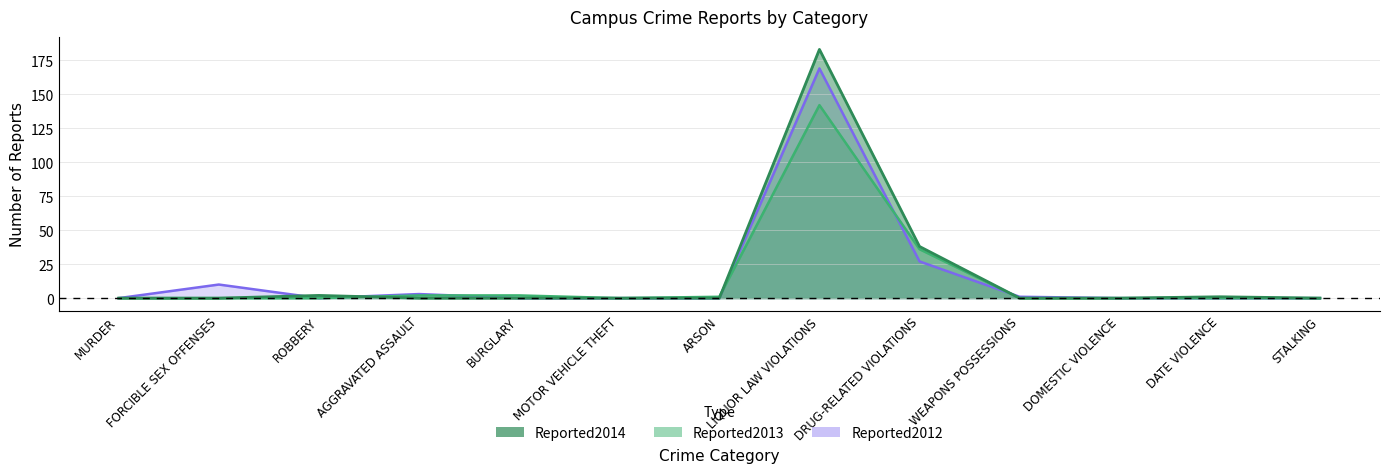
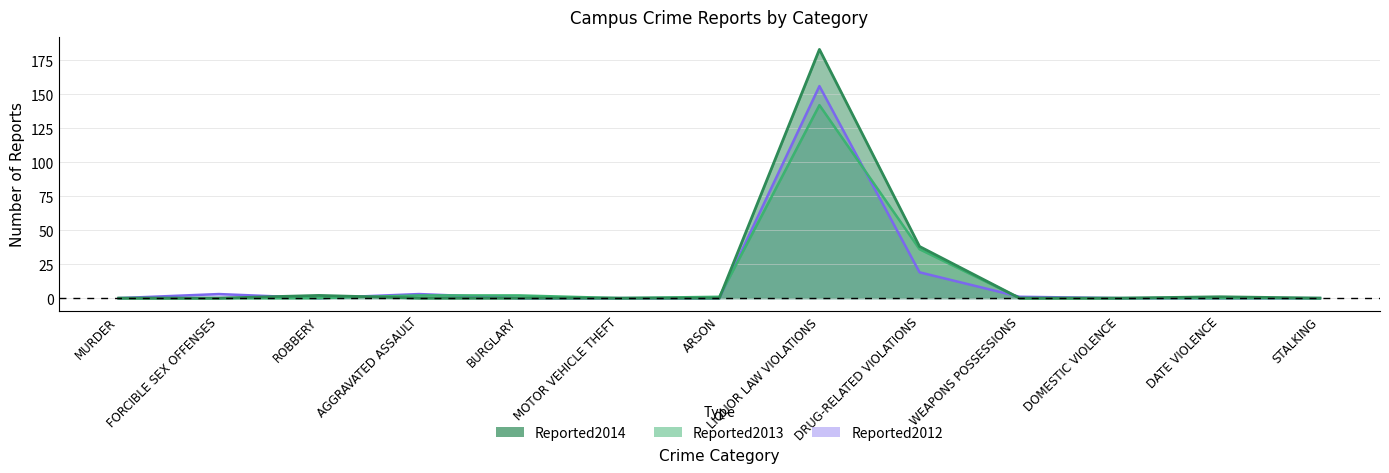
  {
    "Reported2012": {
-     "FORCIBLE SEX OFFENSES": 10,
-     "LIQUOR LAW VIOLATIONS": 169,
-     "DRUG-RELATED VIOLATIONS": 27
+     "FORCIBLE SEX OFFENSES": 3,
+     "LIQUOR LAW VIOLATIONS": 156,
+     "DRUG-RELATED VIOLATIONS": 19
    }
  }
